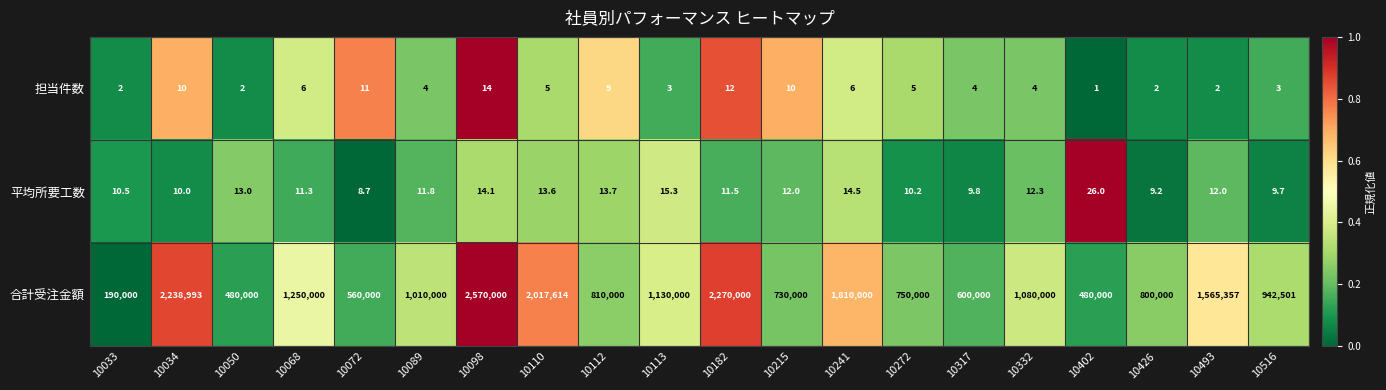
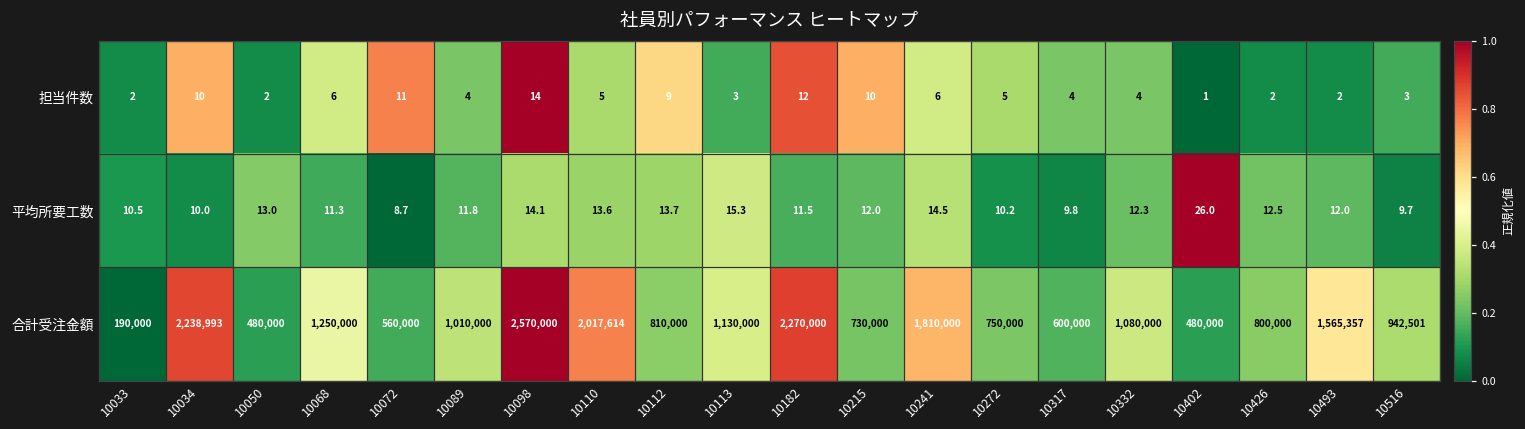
  {
    "担当件数": {
      "10033": "2",
      "10034": "10",
      "10050": "2",
      "10068": "6",
      "10072": "11",
      "10089": "4",
      "10098": "14",
      "10110": "5",
      "10112": "9",
      "10113": "3",
      "10182": "12",
      "10215": "10",
      "10241": "6",
      "10272": "5",
      "10317": "4",
      "10332": "4",
      "10402": "1",
      "10426": "2",
      "10493": "2",
      "10516": "3"
    },
    "平均所要工数": {
      "10033": "10.5",
      "10034": "10.0",
      "10050": "13.0",
      "10068": "11.3",
      "10072": "8.7",
      "10089": "11.8",
      "10098": "14.1",
      "10110": "13.6",
      "10112": "13.7",
      "10113": "15.3",
      "10182": "11.5",
      "10215": "12.0",
      "10241": "14.5",
      "10272": "10.2",
      "10317": "9.8",
      "10332": "12.3",
      "10402": "26.0",
-     "10426": "9.2",
+     "10426": "12.5",
      "10493": "12.0",
      "10516": "9.7"
    },
    "合計受注金額": {
      "10033": "190,000",
      "10034": "2,238,993",
      "10050": "480,000",
      "10068": "1,250,000",
      "10072": "560,000",
      "10089": "1,010,000",
      "10098": "2,570,000",
      "10110": "2,017,614",
      "10112": "810,000",
      "10113": "1,130,000",
      "10182": "2,270,000",
      "10215": "730,000",
      "10241": "1,810,000",
      "10272": "750,000",
      "10317": "600,000",
      "10332": "1,080,000",
      "10402": "480,000",
      "10426": "800,000",
      "10493": "1,565,357",
      "10516": "942,501"
    }
  }
